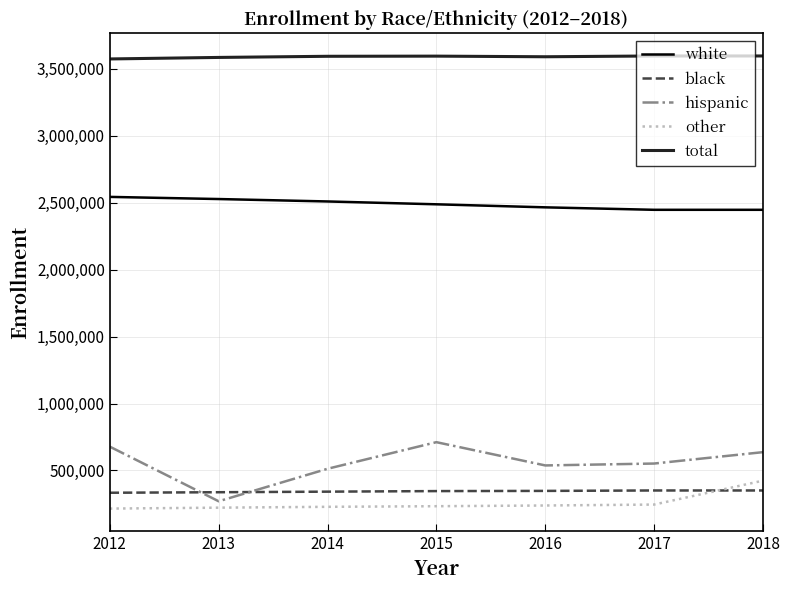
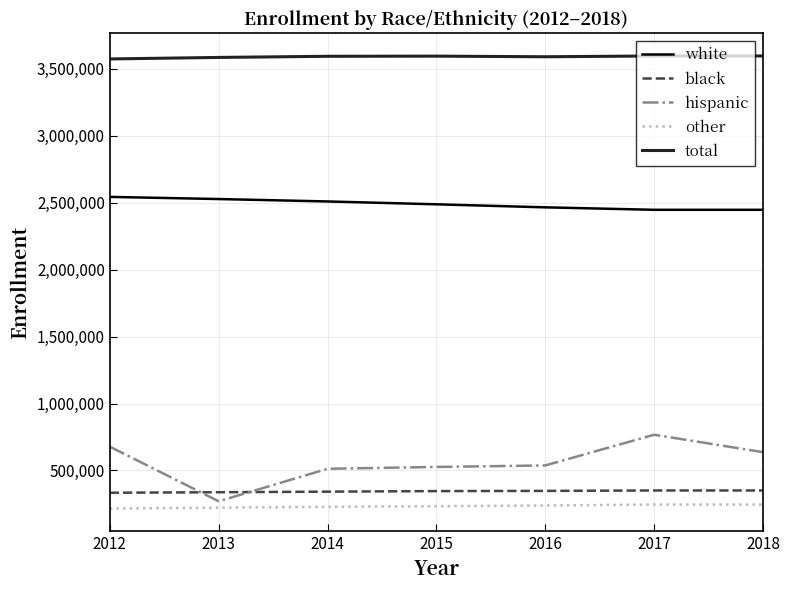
  {
    "hispanic": {
      "2012": "680,000",
      "2013": "270,000",
      "2014": "510,000",
-     "2015": "710,000",
+     "2015": "530,000",
      "2016": "540,000",
-     "2017": "550,000",
+     "2017": "770,000",
      "2018": "640,000"
    },
    "other": {
      "2012": "220,000",
      "2013": "220,000",
      "2014": "230,000",
      "2015": "230,000",
      "2016": "240,000",
      "2017": "250,000",
-     "2018": "420,000"
+     "2018": "250,000"
    }
  }
